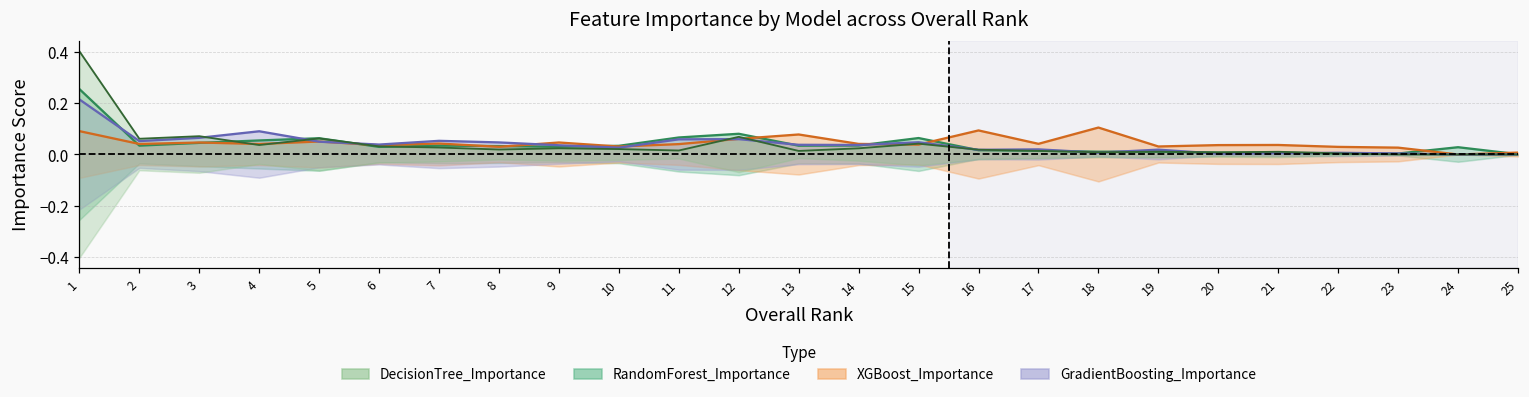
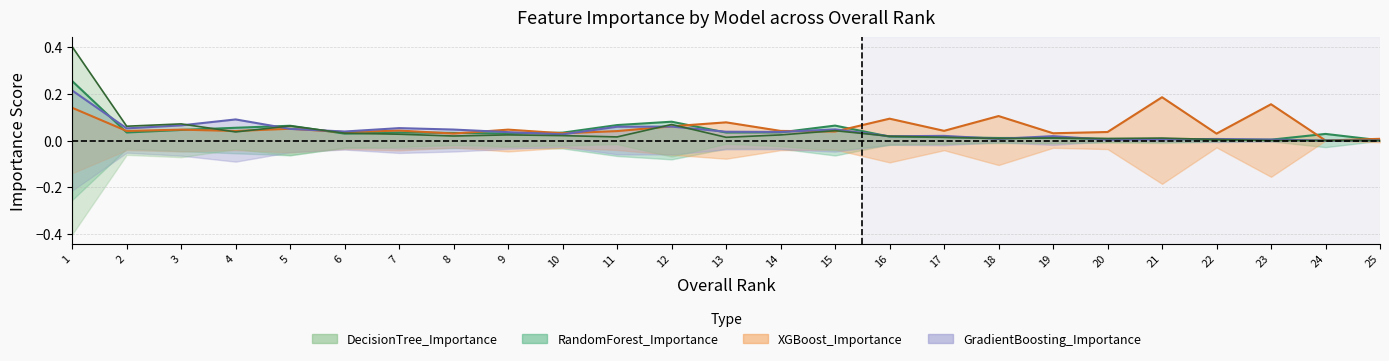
  {
    "XGBoost_Importance": {
-     "1": 0.09,
+     "1": 0.14,
      "11": 0.04,
      "13": 0.08,
      "16": 0.09,
      "17": 0.04,
      "18": 0.11,
      "19": 0.03,
      "20": 0.04,
-     "21": 0.04,
+     "21": 0.19,
      "22": 0.03,
-     "23": 0.03
+     "23": 0.16
    }
  }
